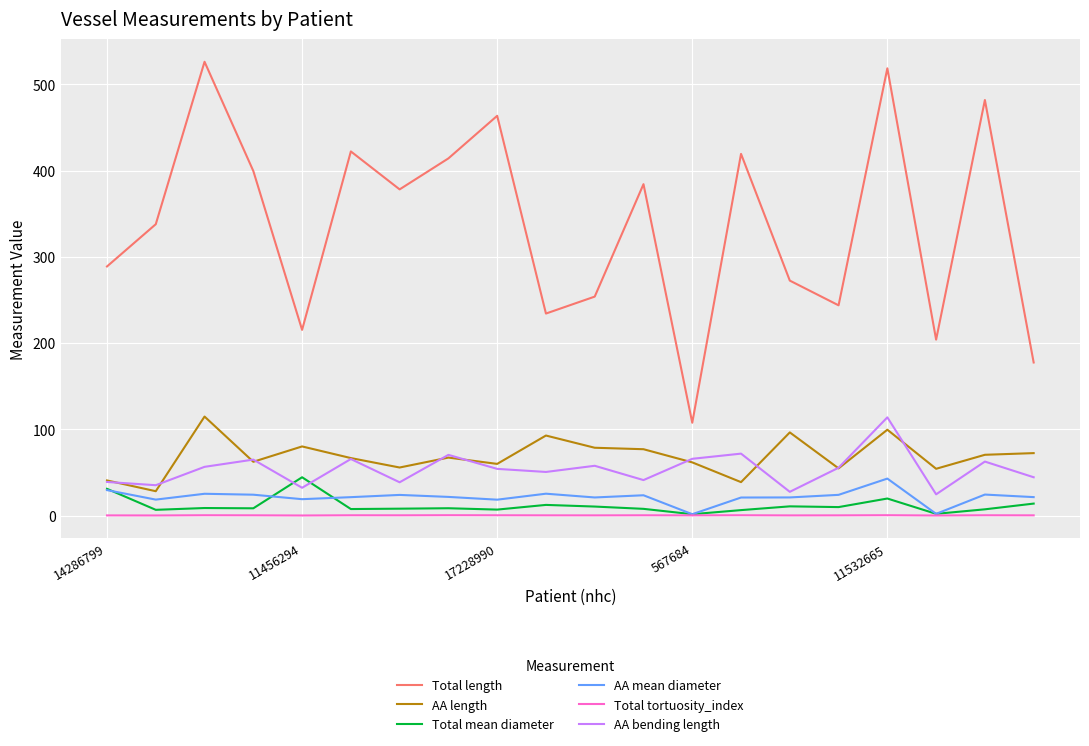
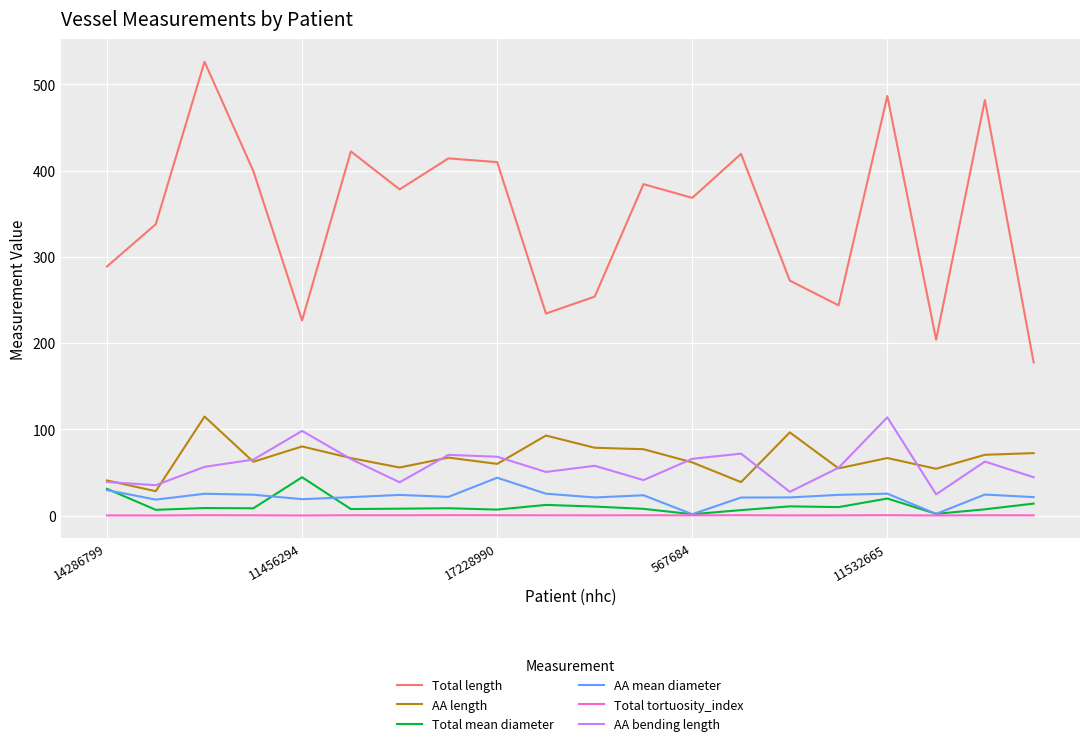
  {
    "Total length": {
      "14286799": 290,
-     "11456294": 220,
-     "17228990": 460,
-     "567684": 110,
-     "11532665": 520
+     "11456294": 230,
+     "17228990": 410,
+     "567684": 370,
+     "11532665": 490
    },
    "AA length": {
      "11456294": 80,
      "17228990": 60,
      "567684": 60,
-     "11532665": 100
+     "11532665": 70
    },
    "Total mean diameter": {
      "11456294": 40,
      "17228990": 10,
      "11532665": 20
    },
    "AA mean diameter": {
      "11456294": 20,
-     "17228990": 20,
-     "11532665": 40
+     "17228990": 40,
+     "11532665": 30
    },
    "Total tortuosity_index": {
      "14286799": 0,
      "11456294": 0,
      "17228990": 0,
      "11532665": 0
    },
    "AA bending length": {
-     "11456294": 30,
-     "17228990": 50,
+     "11456294": 100,
+     "17228990": 70,
      "567684": 70,
      "11532665": 110
    }
  }
